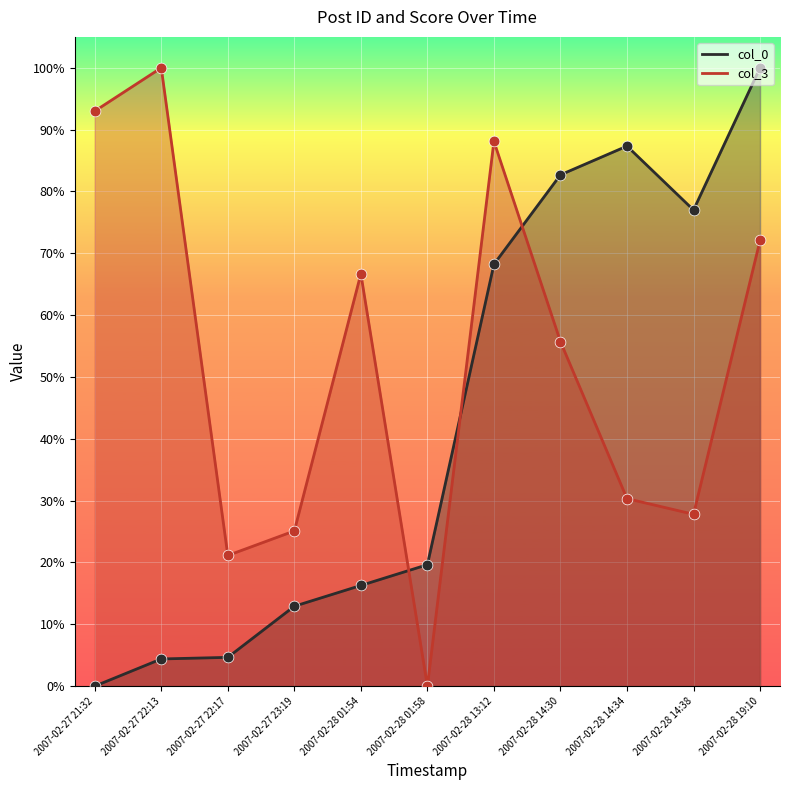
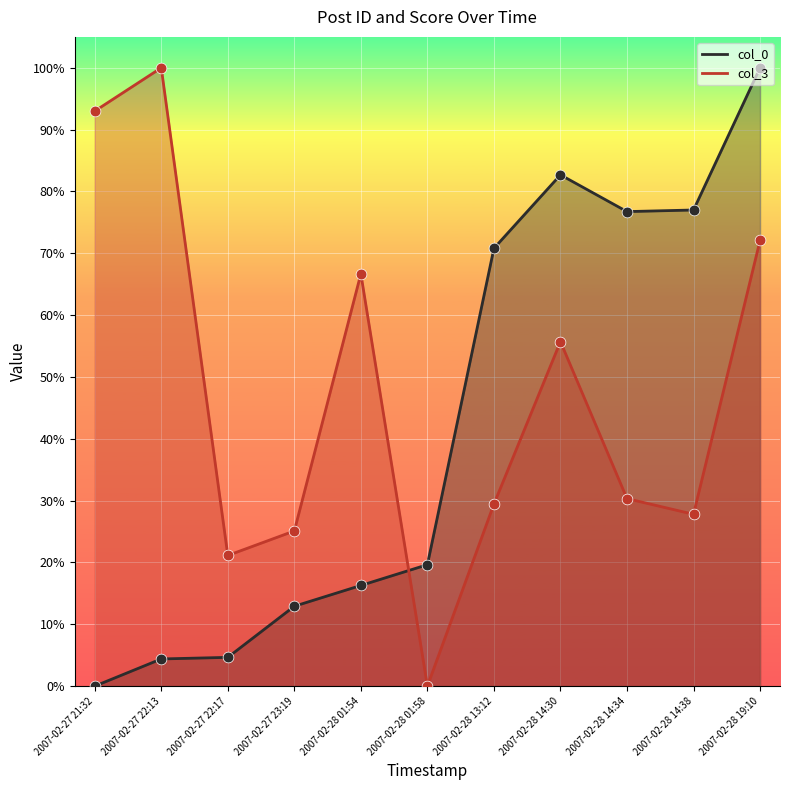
  {
    "col_0": {
      "2007-02-27 21:32": "0%",
      "2007-02-27 22:13": "4%",
      "2007-02-27 22:17": "5%",
      "2007-02-27 23:19": "13%",
      "2007-02-28 01:54": "16%",
      "2007-02-28 01:58": "20%",
-     "2007-02-28 13:12": "68%",
+     "2007-02-28 13:12": "71%",
      "2007-02-28 14:30": "83%",
-     "2007-02-28 14:34": "87%",
+     "2007-02-28 14:34": "77%",
      "2007-02-28 14:38": "77%"
    },
    "col_3": {
      "2007-02-27 21:32": "93%",
      "2007-02-27 22:13": "100%",
      "2007-02-27 22:17": "21%",
      "2007-02-27 23:19": "25%",
      "2007-02-28 01:54": "67%",
      "2007-02-28 01:58": "0%",
-     "2007-02-28 13:12": "88%",
+     "2007-02-28 13:12": "29%",
      "2007-02-28 14:30": "56%",
      "2007-02-28 14:34": "30%",
      "2007-02-28 14:38": "28%",
      "2007-02-28 19:10": "72%"
    }
  }
